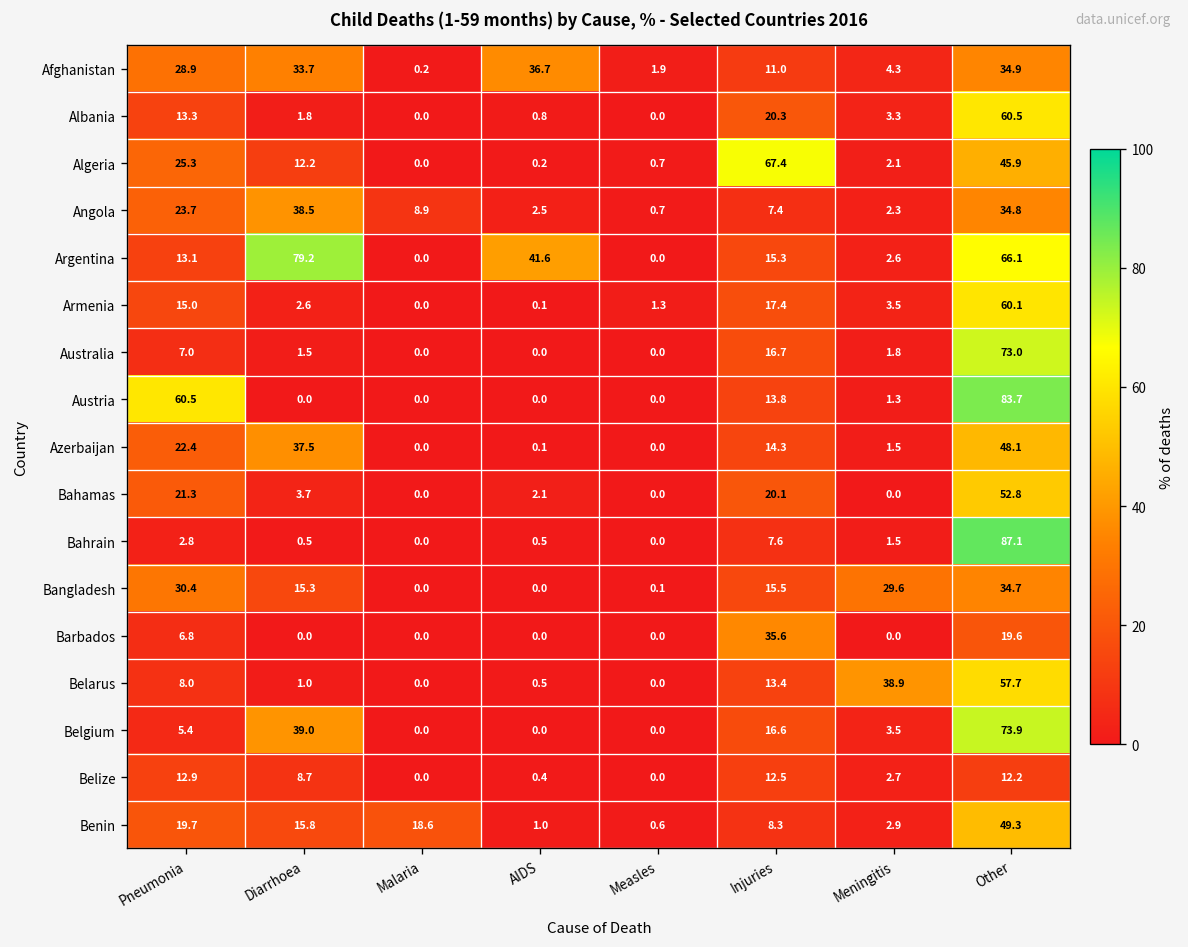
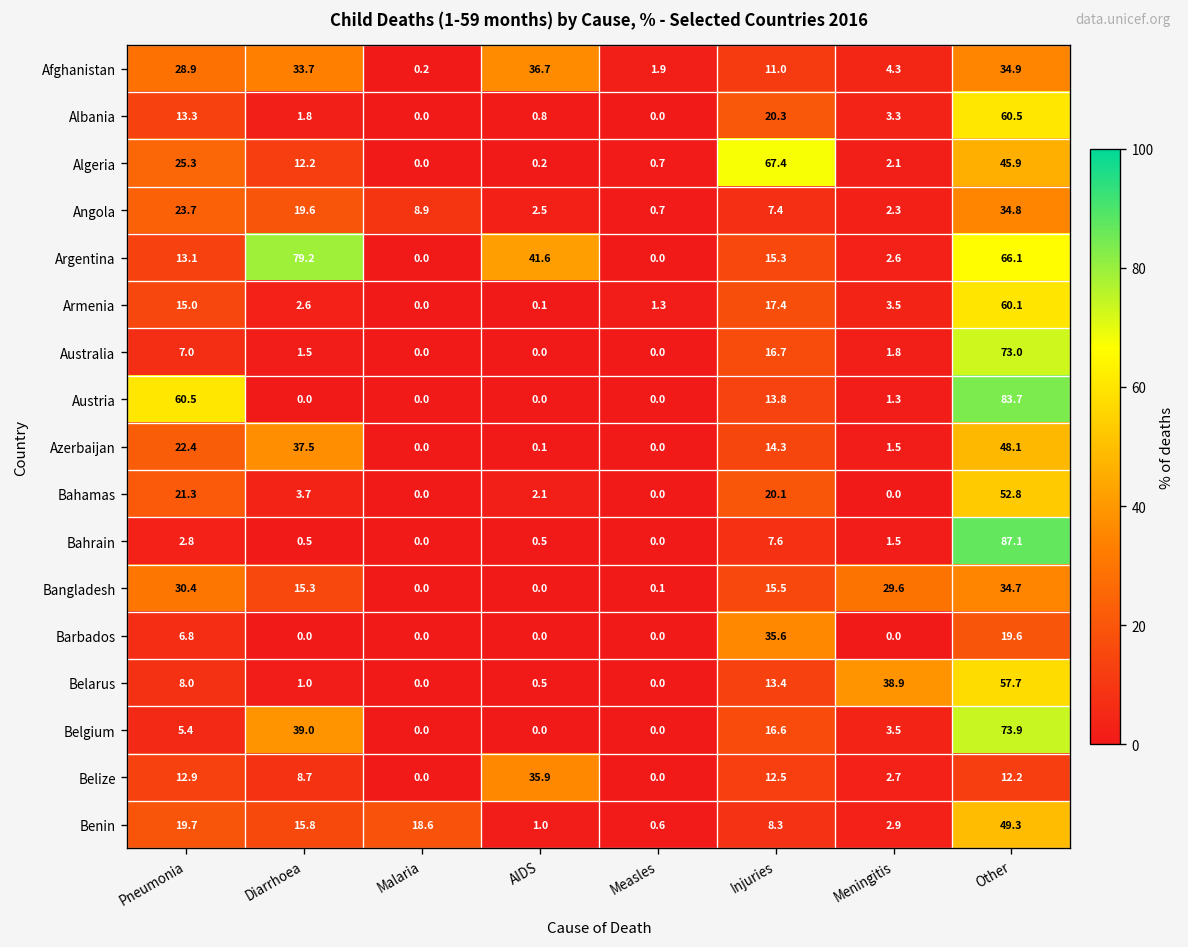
  {
    "Afghanistan": {
      "Pneumonia": 28.9,
      "Diarrhoea": 33.7,
      "Malaria": 0.2,
      "AIDS": 36.7,
      "Measles": 1.9,
      "Injuries": 11.0,
      "Meningitis": 4.3,
      "Other": 34.9
    },
    "Albania": {
      "Pneumonia": 13.3,
      "Diarrhoea": 1.8,
      "Malaria": 0.0,
      "AIDS": 0.8,
      "Measles": 0.0,
      "Injuries": 20.3,
      "Meningitis": 3.3,
      "Other": 60.5
    },
    "Algeria": {
      "Pneumonia": 25.3,
      "Diarrhoea": 12.2,
      "Malaria": 0.0,
      "AIDS": 0.2,
      "Measles": 0.7,
      "Injuries": 67.4,
      "Meningitis": 2.1,
      "Other": 45.9
    },
    "Angola": {
      "Pneumonia": 23.7,
-     "Diarrhoea": 38.5,
+     "Diarrhoea": 19.6,
      "Malaria": 8.9,
      "AIDS": 2.5,
      "Measles": 0.7,
      "Injuries": 7.4,
      "Meningitis": 2.3,
      "Other": 34.8
    },
    "Argentina": {
      "Pneumonia": 13.1,
      "Diarrhoea": 79.2,
      "Malaria": 0.0,
      "AIDS": 41.6,
      "Measles": 0.0,
      "Injuries": 15.3,
      "Meningitis": 2.6,
      "Other": 66.1
    },
    "Armenia": {
      "Pneumonia": 15.0,
      "Diarrhoea": 2.6,
      "Malaria": 0.0,
      "AIDS": 0.1,
      "Measles": 1.3,
      "Injuries": 17.4,
      "Meningitis": 3.5,
      "Other": 60.1
    },
    "Australia": {
      "Pneumonia": 7.0,
      "Diarrhoea": 1.5,
      "Malaria": 0.0,
      "AIDS": 0.0,
      "Measles": 0.0,
      "Injuries": 16.7,
      "Meningitis": 1.8,
      "Other": 73.0
    },
    "Austria": {
      "Pneumonia": 60.5,
      "Diarrhoea": 0.0,
      "Malaria": 0.0,
      "AIDS": 0.0,
      "Measles": 0.0,
      "Injuries": 13.8,
      "Meningitis": 1.3,
      "Other": 83.7
    },
    "Azerbaijan": {
      "Pneumonia": 22.4,
      "Diarrhoea": 37.5,
      "Malaria": 0.0,
      "AIDS": 0.1,
      "Measles": 0.0,
      "Injuries": 14.3,
      "Meningitis": 1.5,
      "Other": 48.1
    },
    "Bahamas": {
      "Pneumonia": 21.3,
      "Diarrhoea": 3.7,
      "Malaria": 0.0,
      "AIDS": 2.1,
      "Measles": 0.0,
      "Injuries": 20.1,
      "Meningitis": 0.0,
      "Other": 52.8
    },
    "Bahrain": {
      "Pneumonia": 2.8,
      "Diarrhoea": 0.5,
      "Malaria": 0.0,
      "AIDS": 0.5,
      "Measles": 0.0,
      "Injuries": 7.6,
      "Meningitis": 1.5,
      "Other": 87.1
    },
    "Bangladesh": {
      "Pneumonia": 30.4,
      "Diarrhoea": 15.3,
      "Malaria": 0.0,
      "AIDS": 0.0,
      "Measles": 0.1,
      "Injuries": 15.5,
      "Meningitis": 29.6,
      "Other": 34.7
    },
    "Barbados": {
      "Pneumonia": 6.8,
      "Diarrhoea": 0.0,
      "Malaria": 0.0,
      "AIDS": 0.0,
      "Measles": 0.0,
      "Injuries": 35.6,
      "Meningitis": 0.0,
      "Other": 19.6
    },
    "Belarus": {
      "Pneumonia": 8.0,
      "Diarrhoea": 1.0,
      "Malaria": 0.0,
      "AIDS": 0.5,
      "Measles": 0.0,
      "Injuries": 13.4,
      "Meningitis": 38.9,
      "Other": 57.7
    },
    "Belgium": {
      "Pneumonia": 5.4,
      "Diarrhoea": 39.0,
      "Malaria": 0.0,
      "AIDS": 0.0,
      "Measles": 0.0,
      "Injuries": 16.6,
      "Meningitis": 3.5,
      "Other": 73.9
    },
    "Belize": {
      "Pneumonia": 12.9,
      "Diarrhoea": 8.7,
      "Malaria": 0.0,
-     "AIDS": 0.4,
+     "AIDS": 35.9,
      "Measles": 0.0,
      "Injuries": 12.5,
      "Meningitis": 2.7,
      "Other": 12.2
    },
    "Benin": {
      "Pneumonia": 19.7,
      "Diarrhoea": 15.8,
      "Malaria": 18.6,
      "AIDS": 1.0,
      "Measles": 0.6,
      "Injuries": 8.3,
      "Meningitis": 2.9,
      "Other": 49.3
    }
  }
